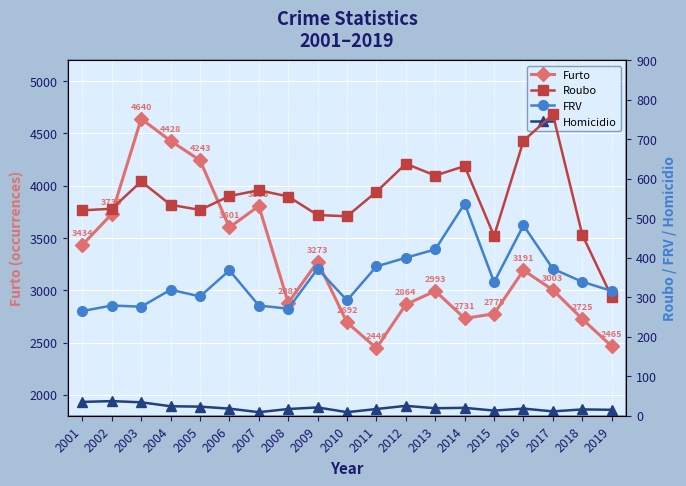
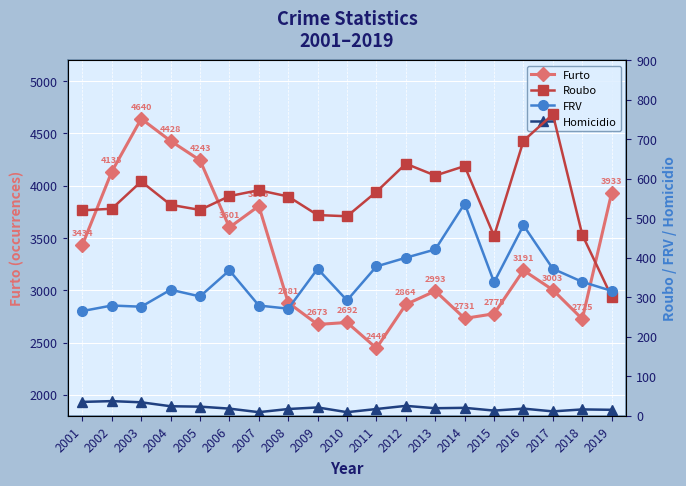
  {
    "Furto": {
      "2001": 3434,
-     "2002": 3730,
+     "2002": 4135,
      "2003": 4640,
      "2004": 4428,
      "2005": 4243,
      "2006": 3601,
      "2008": 2881,
-     "2009": 3273,
+     "2009": 2673,
      "2010": 2692,
      "2011": 2446,
      "2012": 2864,
      "2013": 2993,
      "2014": 2731,
      "2015": 2775,
      "2016": 3191,
      "2017": 3003,
      "2018": 2725,
-     "2019": 2465
+     "2019": 3933
    }
  }
